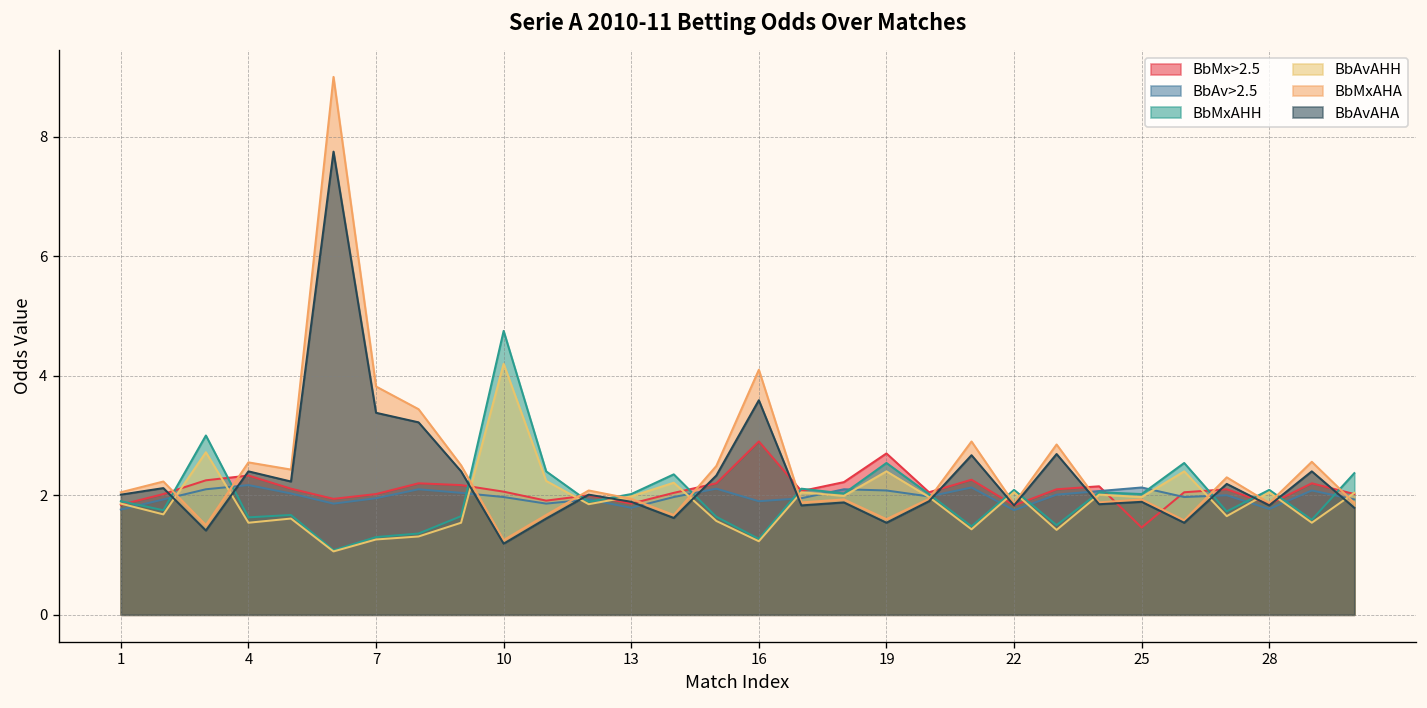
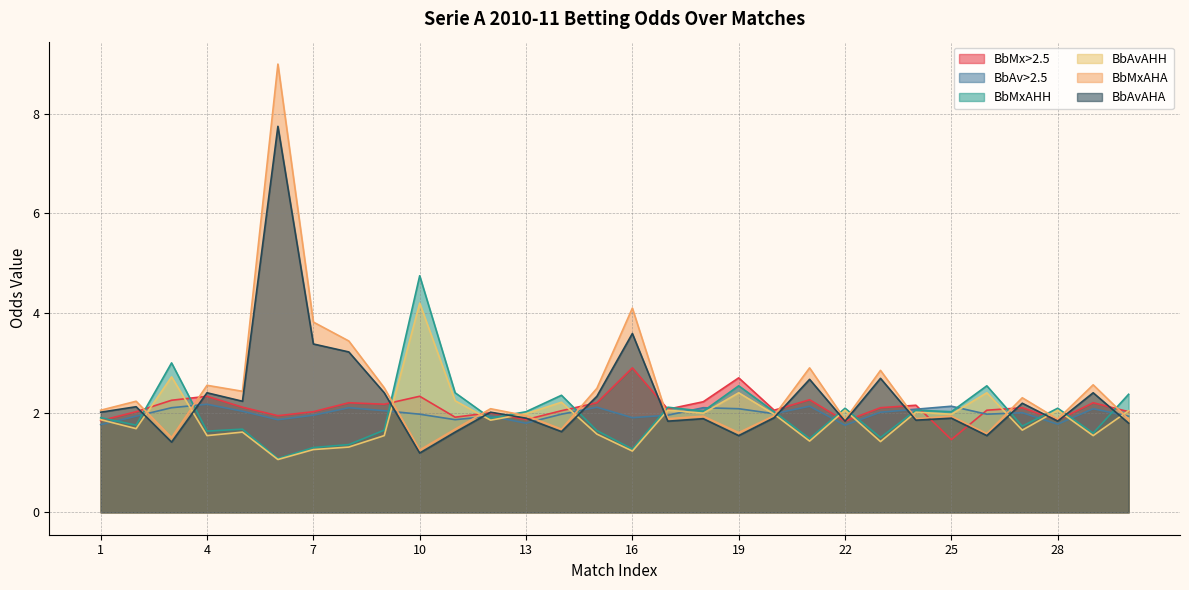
  {
    "BbMx>2.5": {
      "4": 2.3,
      "7": 2.0,
-     "10": 2.1,
+     "10": 2.3,
      "16": 2.9,
      "19": 2.7,
      "25": 1.5
    },
    "BbAvAHA": {
      "4": 2.4,
      "7": 3.4,
      "10": 1.2,
      "16": 3.6,
      "19": 1.5
    }
  }
